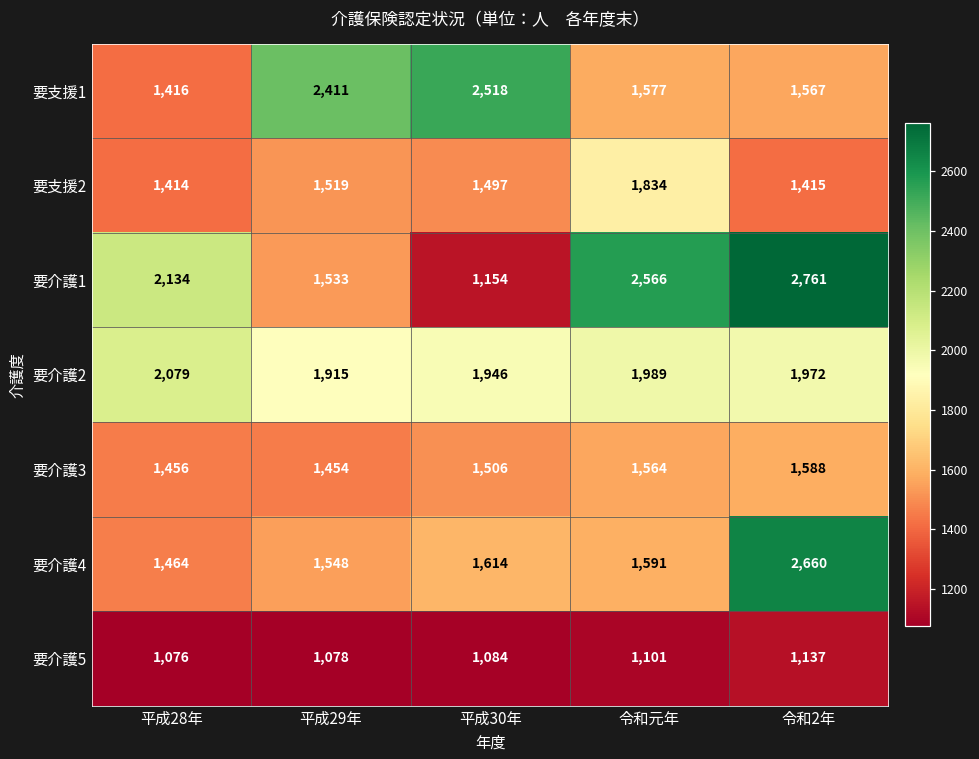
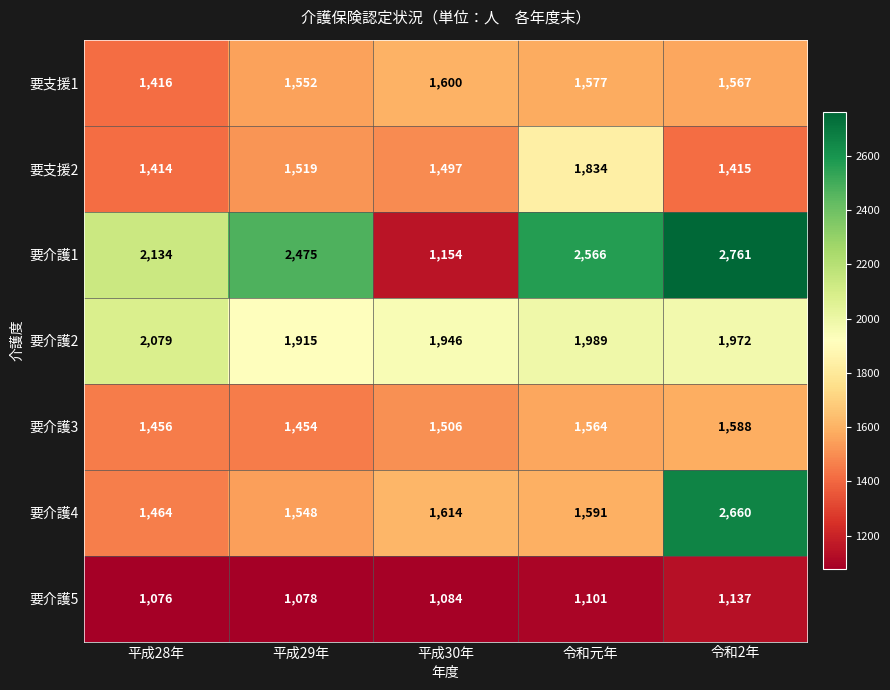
  {
    "要支援1": {
      "平成28年": "1,416",
-     "平成29年": "2,411",
-     "平成30年": "2,518",
+     "平成29年": "1,552",
+     "平成30年": "1,600",
      "令和元年": "1,577",
      "令和2年": "1,567"
    },
    "要支援2": {
      "平成28年": "1,414",
      "平成29年": "1,519",
      "平成30年": "1,497",
      "令和元年": "1,834",
      "令和2年": "1,415"
    },
    "要介護1": {
      "平成28年": "2,134",
-     "平成29年": "1,533",
+     "平成29年": "2,475",
      "平成30年": "1,154",
      "令和元年": "2,566",
      "令和2年": "2,761"
    },
    "要介護2": {
      "平成28年": "2,079",
      "平成29年": "1,915",
      "平成30年": "1,946",
      "令和元年": "1,989",
      "令和2年": "1,972"
    },
    "要介護3": {
      "平成28年": "1,456",
      "平成29年": "1,454",
      "平成30年": "1,506",
      "令和元年": "1,564",
      "令和2年": "1,588"
    },
    "要介護4": {
      "平成28年": "1,464",
      "平成29年": "1,548",
      "平成30年": "1,614",
      "令和元年": "1,591",
      "令和2年": "2,660"
    },
    "要介護5": {
      "平成28年": "1,076",
      "平成29年": "1,078",
      "平成30年": "1,084",
      "令和元年": "1,101",
      "令和2年": "1,137"
    }
  }
